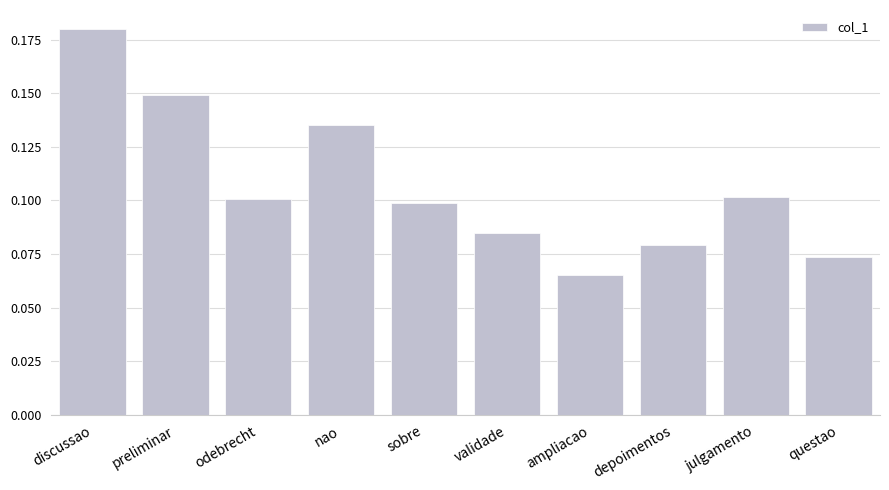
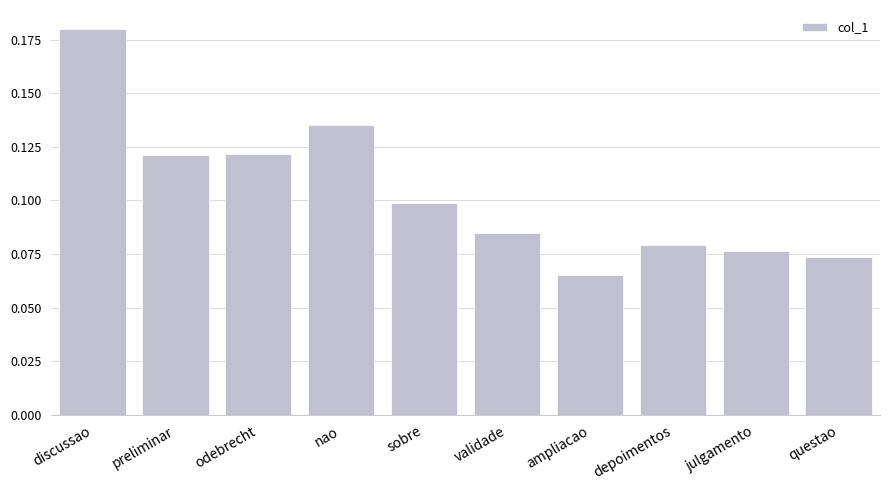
  {
    "discussao": 0.180,
-   "preliminar": 0.149,
-   "odebrecht": 0.101,
+   "preliminar": 0.121,
+   "odebrecht": 0.122,
    "nao": 0.135,
    "sobre": 0.099,
    "validade": 0.085,
    "ampliacao": 0.065,
    "depoimentos": 0.079,
-   "julgamento": 0.102,
+   "julgamento": 0.077,
    "questao": 0.073
  }
